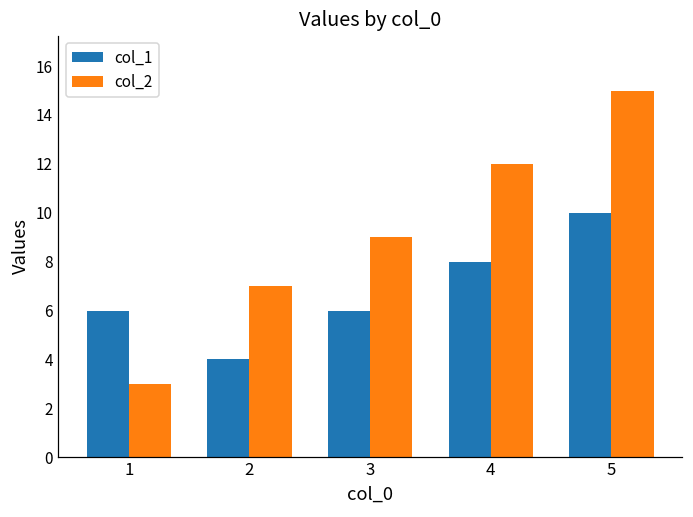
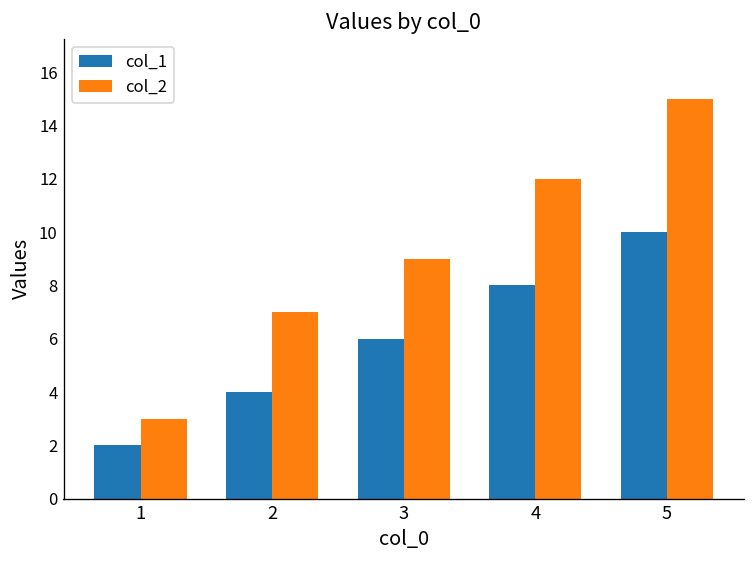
  {
    "col_1": {
-     "1": 6,
+     "1": 2,
      "2": 4,
      "3": 6,
      "4": 8,
      "5": 10
    },
    "col_2": {
      "1": 3,
      "2": 7,
      "3": 9,
      "4": 12,
      "5": 15
    }
  }
